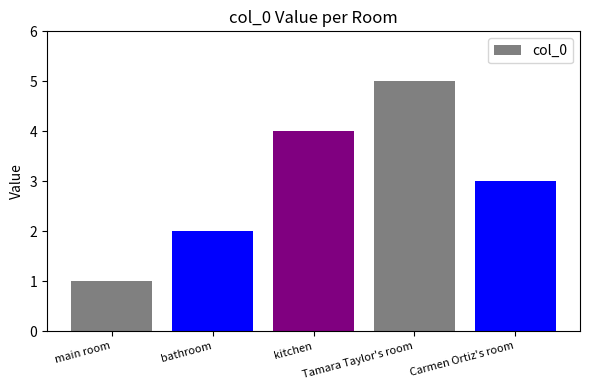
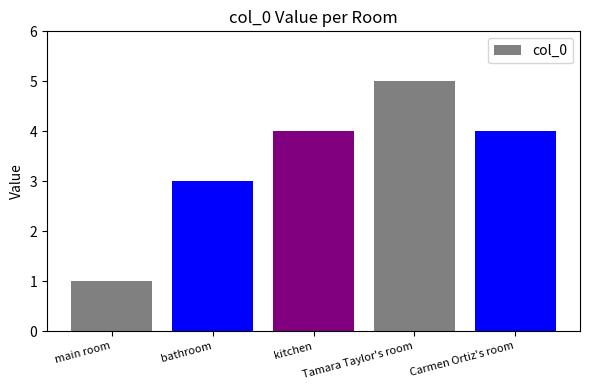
  {
    "main room": 1,
-   "bathroom": 2,
+   "bathroom": 3,
    "kitchen": 4,
    "Tamara Taylor's room": 5,
-   "Carmen Ortiz's room": 3
+   "Carmen Ortiz's room": 4
  }
